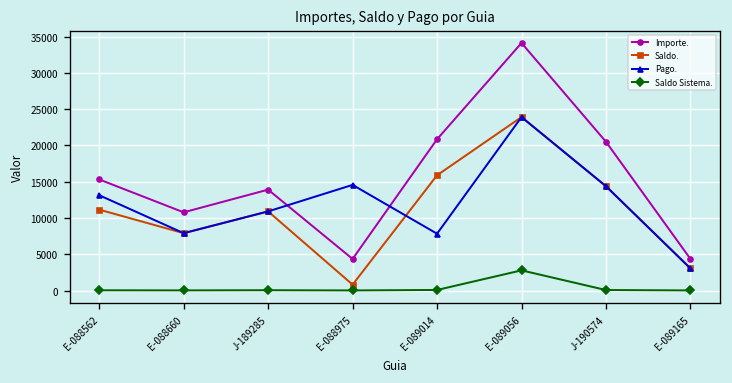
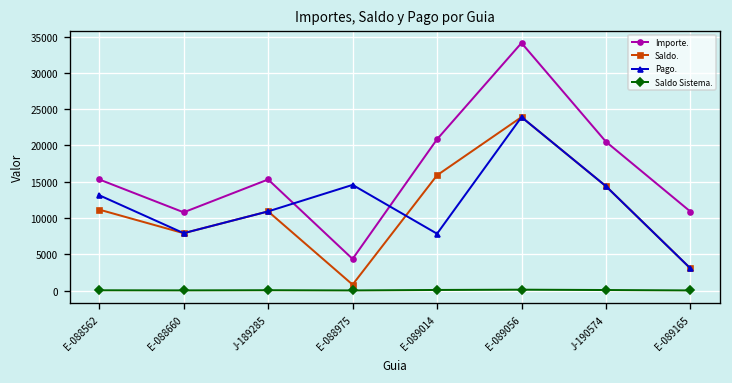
  {
    "Importe.": {
      "E-088562": 15000,
      "E-088660": 11000,
-     "J-189285": 14000,
+     "J-189285": 15000,
      "E-088975": 4000,
      "E-089014": 21000,
      "E-089056": 34000,
      "J-190574": 21000,
-     "E-089165": 4000
+     "E-089165": 11000
    },
    "Saldo.": {
      "E-088562": 11000,
      "E-088975": 1000,
      "E-089014": 16000
    },
    "Pago.": {
      "E-088562": 13000,
      "E-088975": 15000,
      "E-089014": 8000
    },
    "Saldo Sistema.": {
      "E-088562": 0,
      "E-088660": 0,
      "J-189285": 0,
      "E-088975": 0,
      "E-089014": 0,
-     "E-089056": 3000,
+     "E-089056": 0,
      "J-190574": 0,
      "E-089165": 0
    }
  }
